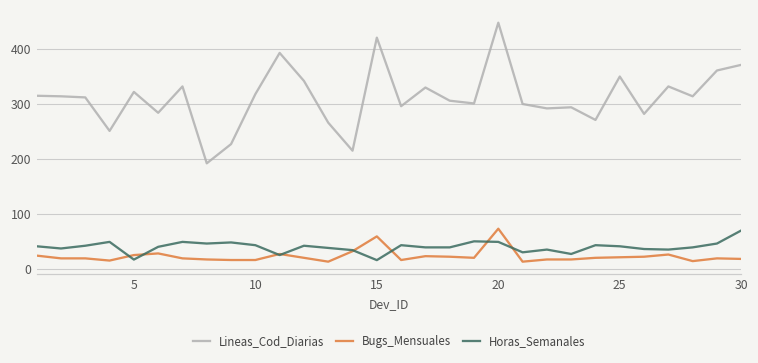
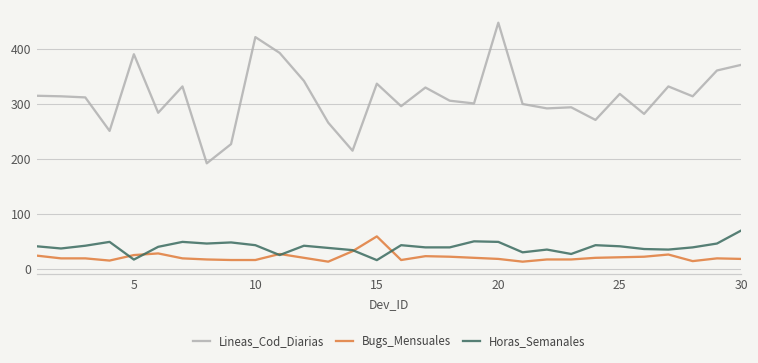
  {
    "Lineas_Cod_Diarias": {
-     "5": 320,
-     "10": 320,
-     "15": 420,
+     "5": 390,
+     "10": 420,
+     "15": 340,
      "20": 450,
-     "25": 350,
+     "25": 320,
      "30": 370
    },
    "Bugs_Mensuales": {
      "5": 30,
      "10": 20,
      "15": 60,
-     "20": 70,
+     "20": 20,
      "25": 20,
      "30": 20
    },
    "Horas_Semanales": {
      "5": 20,
      "10": 40,
      "15": 20,
      "20": 50,
      "25": 40,
      "30": 70
    }
  }
